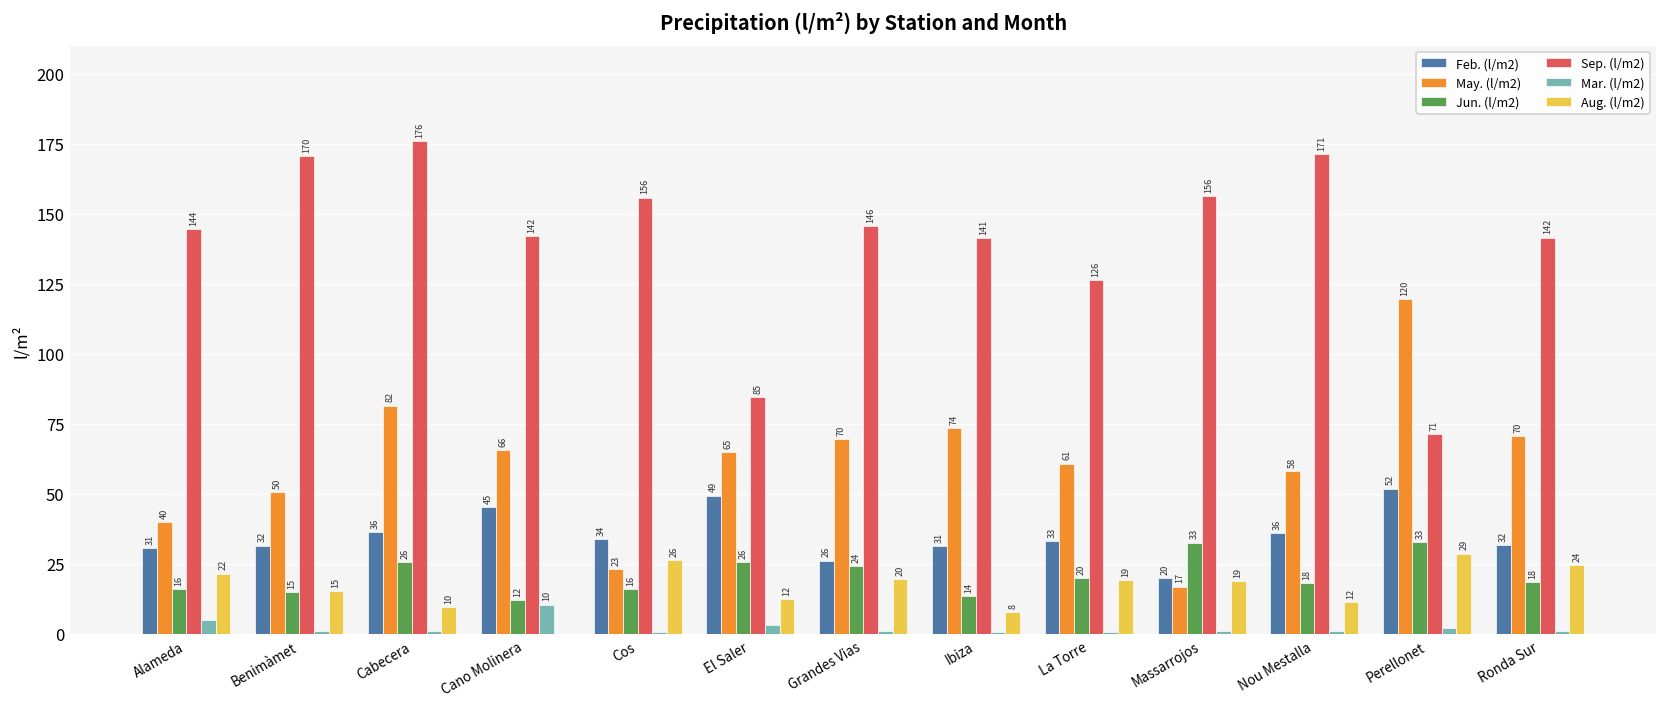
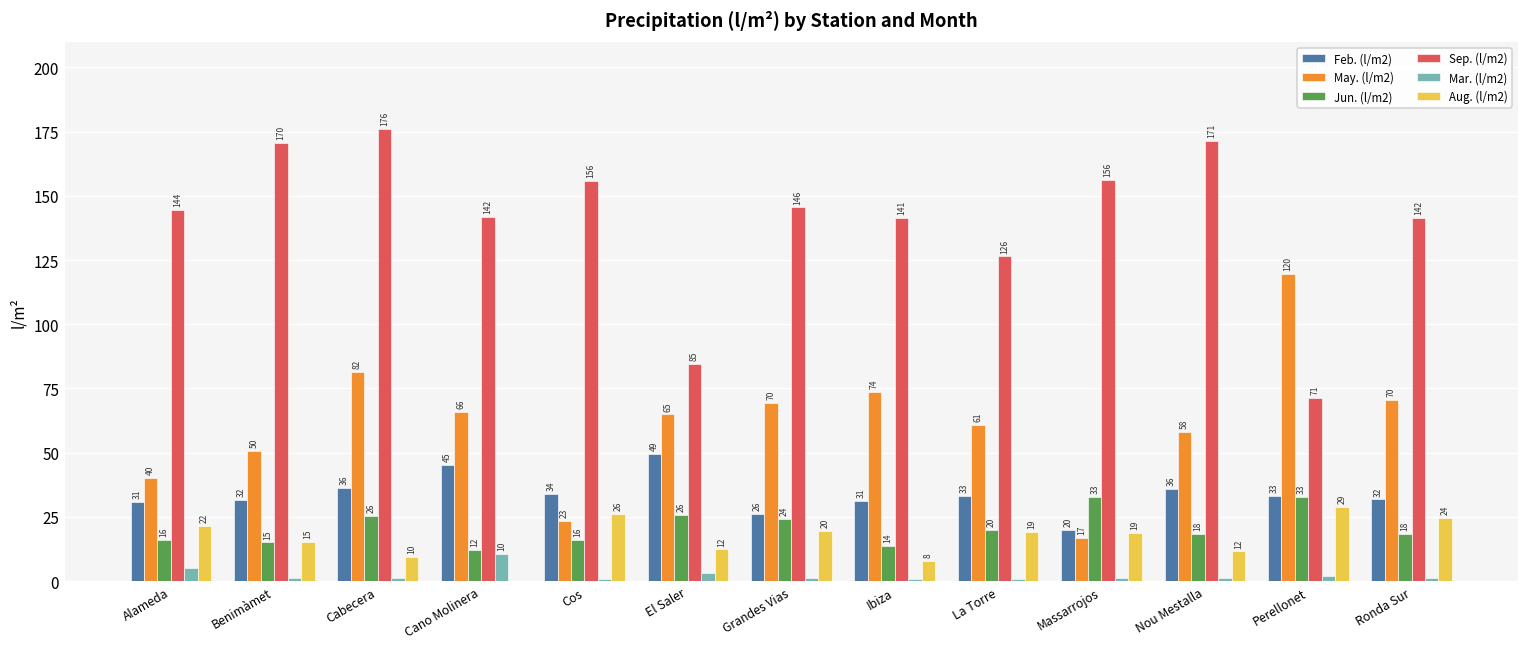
  {
    "Feb. (l/m2)": {
      "Alameda": 31,
      "Benimàmet": 32,
      "Cabecera": 36,
      "Cano Molinera": 45,
      "Cos": 34,
      "El Saler": 49,
      "Grandes Vias": 26,
      "Ibiza": 31,
      "La Torre": 33,
      "Massarrojos": 20,
      "Nou Mestalla": 36,
-     "Perellonet": 52,
+     "Perellonet": 33,
      "Ronda Sur": 32
    },
    "May. (l/m2)": {
      "Alameda": 40,
      "Benimàmet": 50,
      "Cabecera": 82,
      "Cano Molinera": 66,
      "Cos": 23,
      "El Saler": 65,
      "Grandes Vias": 70,
      "Ibiza": 74,
      "La Torre": 61,
      "Massarrojos": 17,
      "Nou Mestalla": 58,
      "Perellonet": 120,
      "Ronda Sur": 70
    },
    "Jun. (l/m2)": {
      "Alameda": 16,
      "Benimàmet": 15,
      "Cabecera": 26,
      "Cano Molinera": 12,
      "Cos": 16,
      "El Saler": 26,
      "Grandes Vias": 24,
      "Ibiza": 14,
      "La Torre": 20,
      "Massarrojos": 33,
      "Nou Mestalla": 18,
      "Perellonet": 33,
      "Ronda Sur": 18
    },
    "Sep. (l/m2)": {
      "Alameda": 144,
      "Benimàmet": 170,
      "Cabecera": 176,
      "Cano Molinera": 142,
      "Cos": 156,
      "El Saler": 85,
      "Grandes Vias": 146,
      "Ibiza": 141,
      "La Torre": 126,
      "Massarrojos": 156,
      "Nou Mestalla": 171,
      "Perellonet": 71,
      "Ronda Sur": 142
    },
    "Mar. (l/m2)": {
      "Cano Molinera": 10
    },
    "Aug. (l/m2)": {
      "Alameda": 22,
      "Benimàmet": 15,
      "Cabecera": 10,
      "Cos": 26,
      "El Saler": 12,
      "Grandes Vias": 20,
      "Ibiza": 8,
      "La Torre": 19,
      "Massarrojos": 19,
      "Nou Mestalla": 12,
      "Perellonet": 29,
      "Ronda Sur": 24
    }
  }
